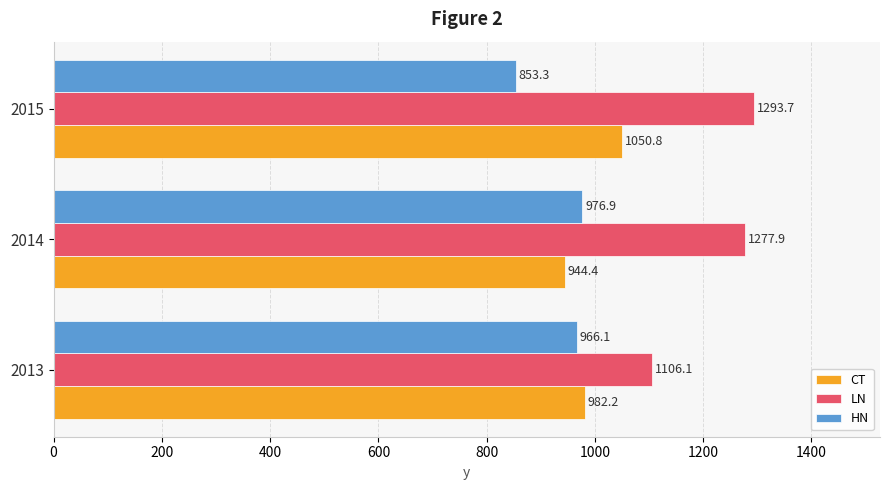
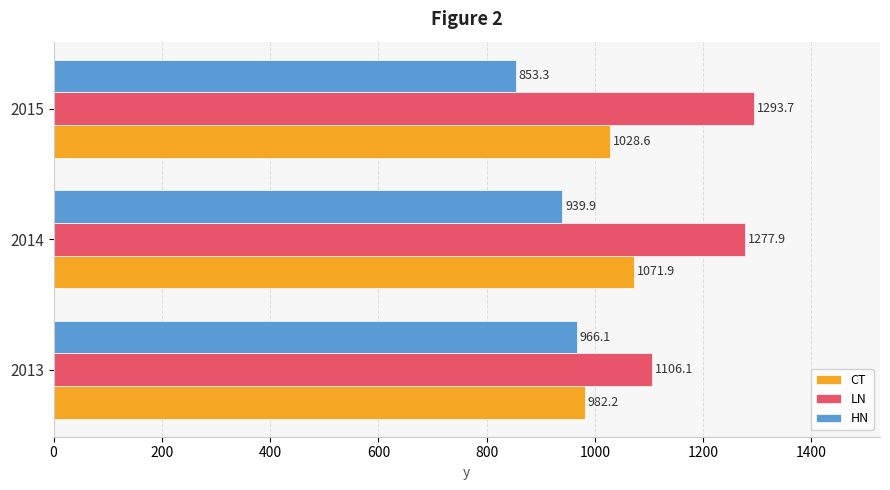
  {
    "CT": {
-     "2015": 1050.8,
-     "2014": 944.4,
+     "2015": 1028.6,
+     "2014": 1071.9,
      "2013": 982.2
    },
    "LN": {
      "2015": 1293.7,
      "2014": 1277.9,
      "2013": 1106.1
    },
    "HN": {
      "2015": 853.3,
-     "2014": 976.9,
+     "2014": 939.9,
      "2013": 966.1
    }
  }
